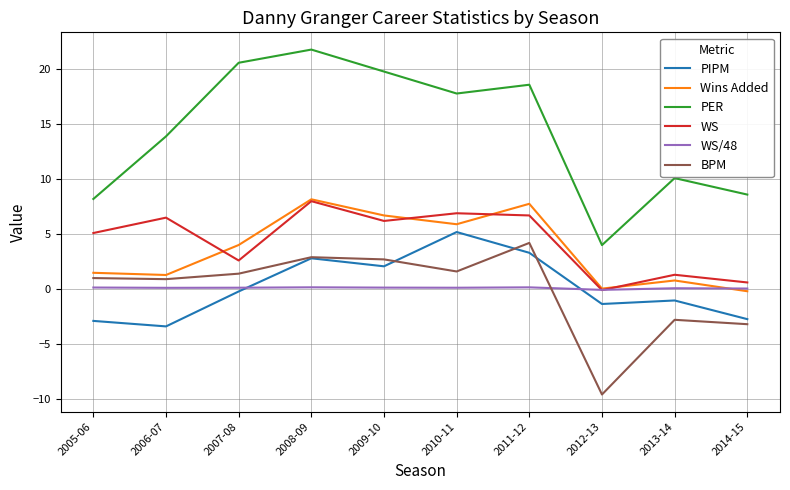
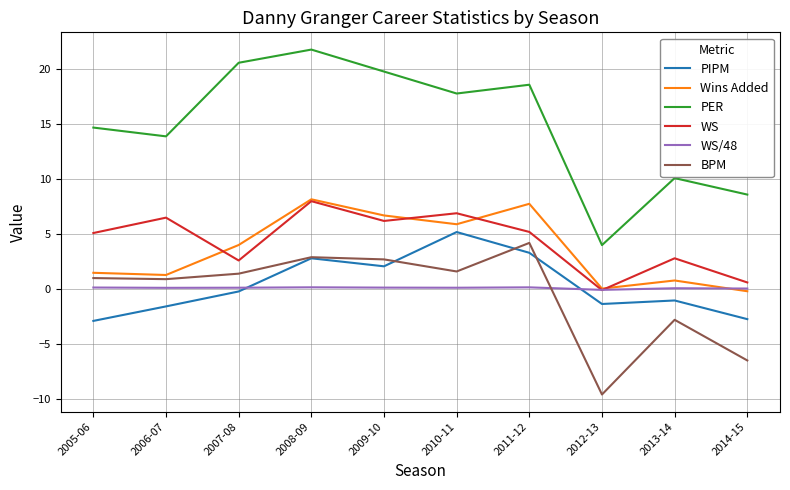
  {
    "PIPM": {
      "2005-06": -2.9,
-     "2006-07": -3.4,
+     "2006-07": -1.6,
      "2007-08": -0.2,
      "2009-10": 2.1,
      "2010-11": 5.2,
      "2011-12": 3.3,
      "2012-13": -1.4,
      "2013-14": -1.0,
      "2014-15": -2.7
    },
    "Wins Added": {
      "2005-06": 1.5,
      "2006-07": 1.3,
      "2007-08": 4.0,
      "2009-10": 6.7,
      "2010-11": 5.9,
      "2011-12": 7.8,
      "2013-14": 0.8,
      "2014-15": -0.2
    },
    "PER": {
-     "2005-06": 8.2,
+     "2005-06": 14.7,
      "2006-07": 13.9,
      "2007-08": 20.6,
      "2008-09": 21.8,
      "2009-10": 19.8,
      "2010-11": 17.8,
      "2011-12": 18.6,
      "2012-13": 4.0,
      "2013-14": 10.1,
      "2014-15": 8.6
    },
    "WS": {
      "2005-06": 5.1,
      "2006-07": 6.5,
      "2007-08": 2.6,
      "2009-10": 6.2,
      "2010-11": 6.9,
-     "2011-12": 6.7,
-     "2013-14": 1.3,
+     "2011-12": 5.2,
+     "2013-14": 2.8,
      "2014-15": 0.6
    },
    "WS/48": {
      "2005-06": 0.1,
      "2006-07": 0.1,
      "2007-08": 0.1,
      "2008-09": 0.2,
      "2009-10": 0.1,
      "2010-11": 0.1,
      "2011-12": 0.2,
      "2013-14": 0.1,
      "2014-15": 0.0
    },
    "BPM": {
      "2005-06": 1.0,
      "2006-07": 0.9,
      "2007-08": 1.4,
      "2009-10": 2.7,
      "2010-11": 1.6,
      "2011-12": 4.2,
      "2012-13": -9.6,
      "2013-14": -2.8,
-     "2014-15": -3.2
+     "2014-15": -6.5
    }
  }
